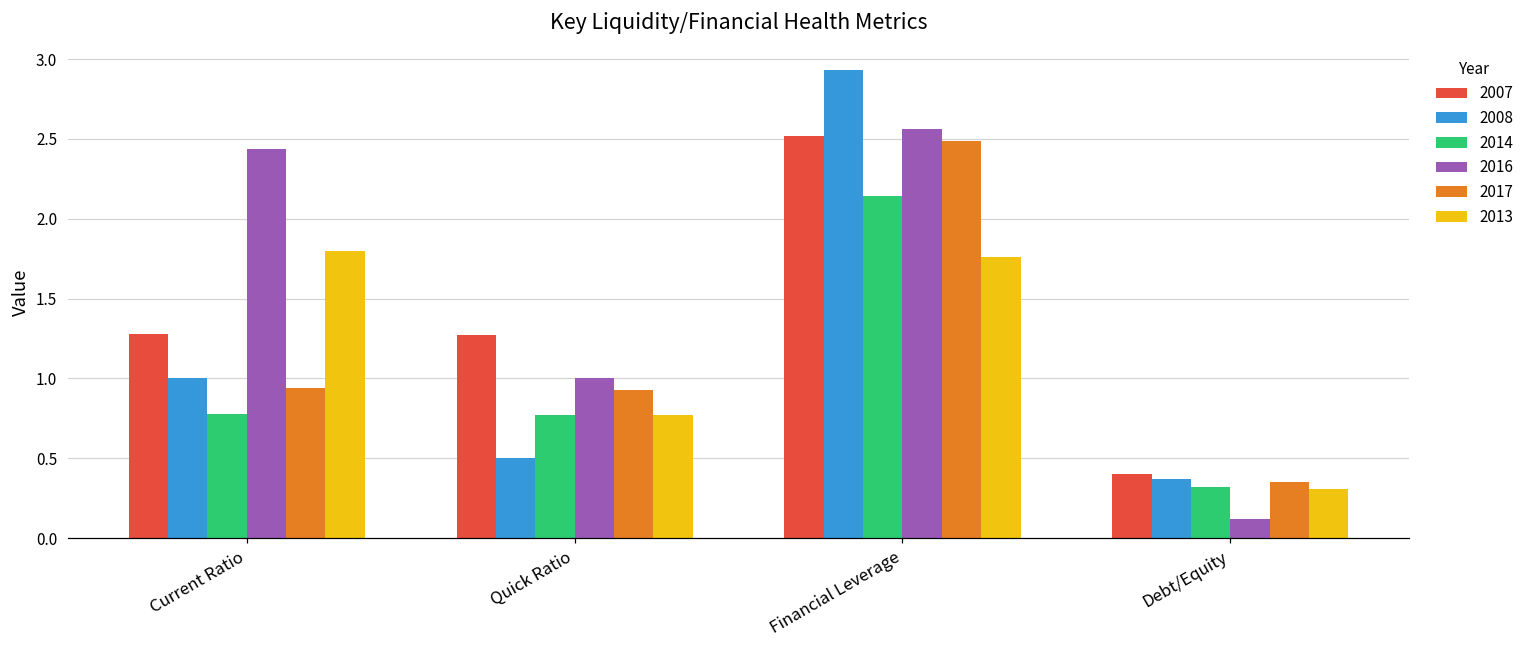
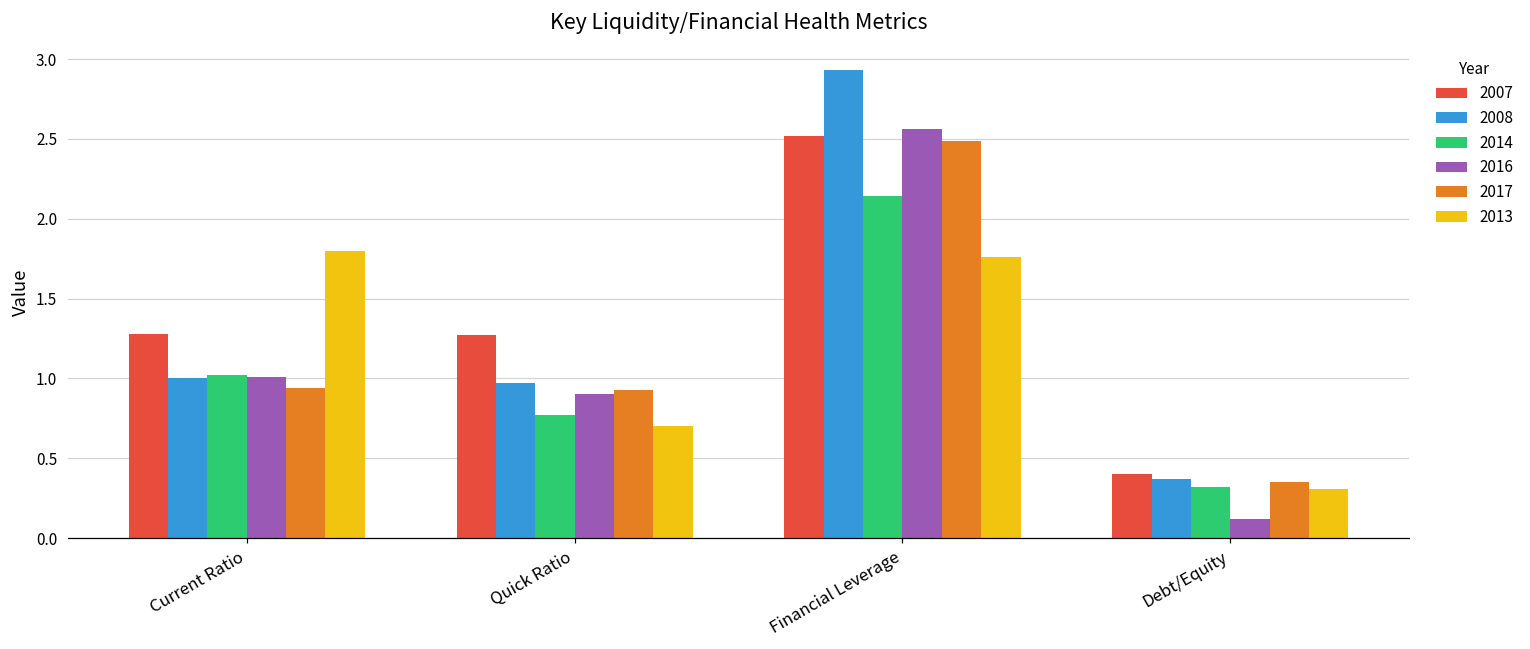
  {
    "2008": {
      "Current Ratio": 1.00,
-     "Quick Ratio": 0.50,
+     "Quick Ratio": 0.97,
      "Financial Leverage": 2.93,
      "Debt/Equity": 0.37
    },
    "2014": {
-     "Current Ratio": 0.78,
+     "Current Ratio": 1.02,
      "Quick Ratio": 0.77,
      "Financial Leverage": 2.14,
      "Debt/Equity": 0.32
    },
    "2016": {
-     "Current Ratio": 2.44,
-     "Quick Ratio": 1.0,
+     "Current Ratio": 1.01,
+     "Quick Ratio": 0.9,
      "Financial Leverage": 2.56,
      "Debt/Equity": 0.12
    },
    "2013": {
      "Current Ratio": 1.80,
-     "Quick Ratio": 0.77,
+     "Quick Ratio": 0.70,
      "Financial Leverage": 1.76,
      "Debt/Equity": 0.31
    }
  }
